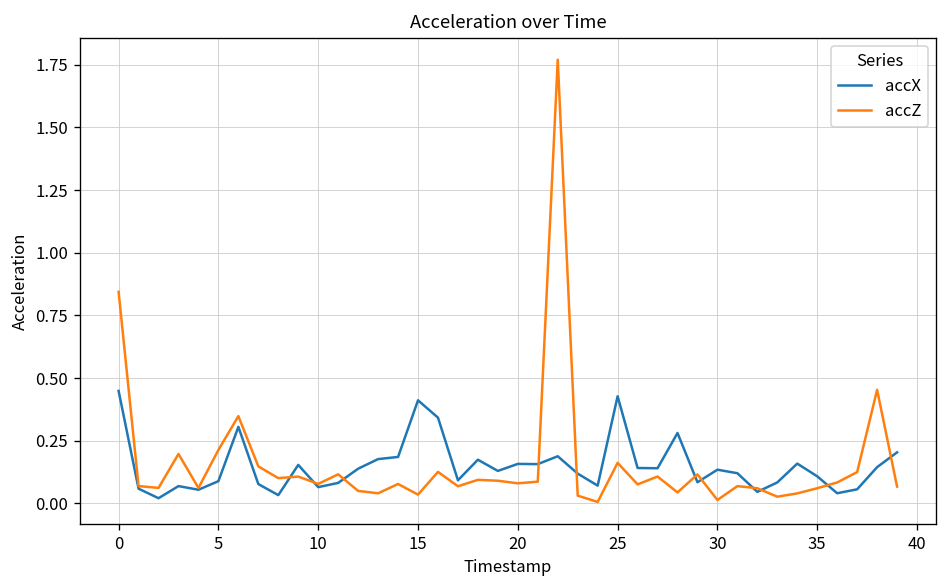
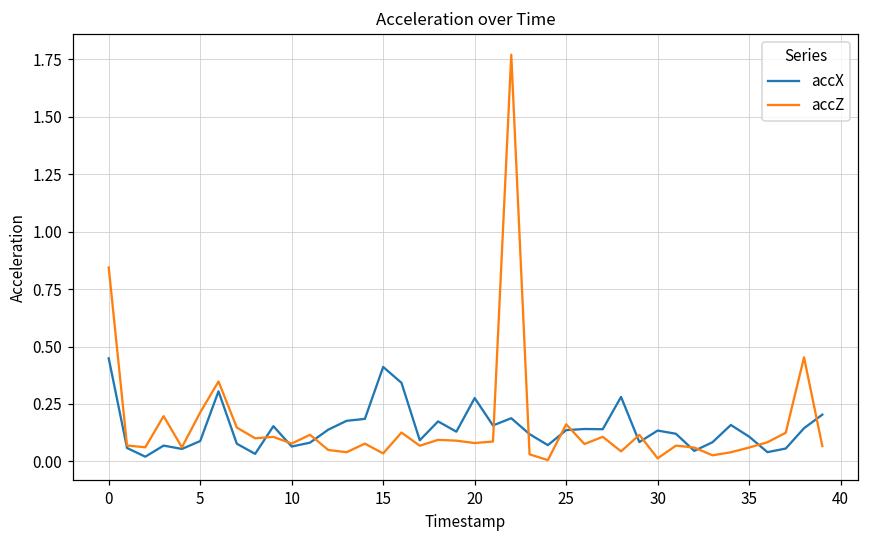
  {
    "accX": {
      "0": 0.45,
      "5": 0.09,
      "10": 0.06,
      "15": 0.41,
-     "20": 0.16,
-     "25": 0.43,
+     "20": 0.28,
+     "25": 0.14,
      "30": 0.13,
      "35": 0.11
    },
    "accZ": {
      "0": 0.84,
      "5": 0.21,
      "10": 0.08,
      "15": 0.03,
      "20": 0.08,
      "25": 0.16,
      "30": 0.01,
      "35": 0.06
    }
  }
